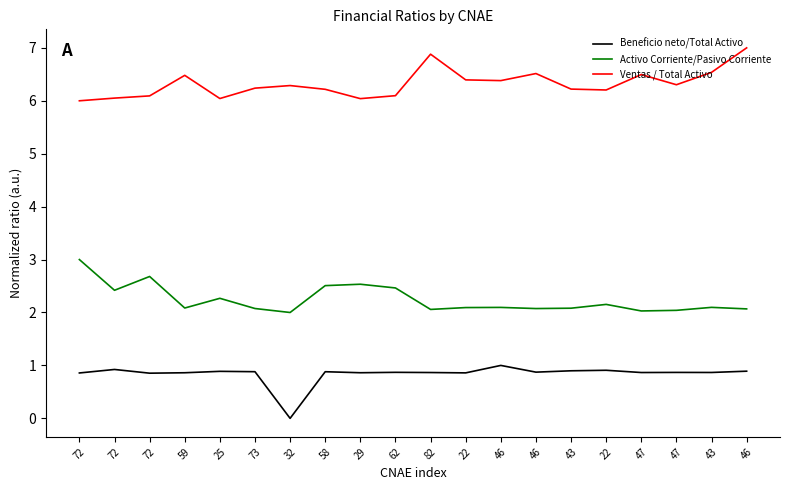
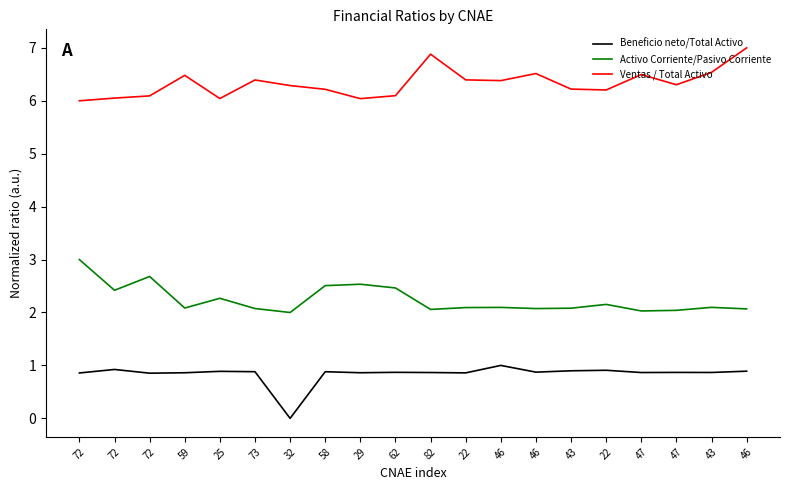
  {
    "Beneficio neto/Total Activo": {
      "59": 0.9,
      "25": 0.9,
      "73": 0.9,
      "32": 0.0,
      "58": 0.9,
      "29": 0.9,
      "62": 0.9,
      "82": 0.9
    },
    "Activo Corriente/Pasivo Corriente": {
      "59": 2.1,
      "25": 2.3,
      "73": 2.1,
      "32": 2.0,
      "58": 2.5,
      "29": 2.5,
      "62": 2.5,
      "82": 2.1
    },
    "Ventas / Total Activo": {
      "59": 6.5,
      "25": 6.0,
-     "73": 6.2,
+     "73": 6.4,
      "32": 6.3,
      "58": 6.2,
      "29": 6.0,
      "62": 6.1,
      "82": 6.9
    }
  }
